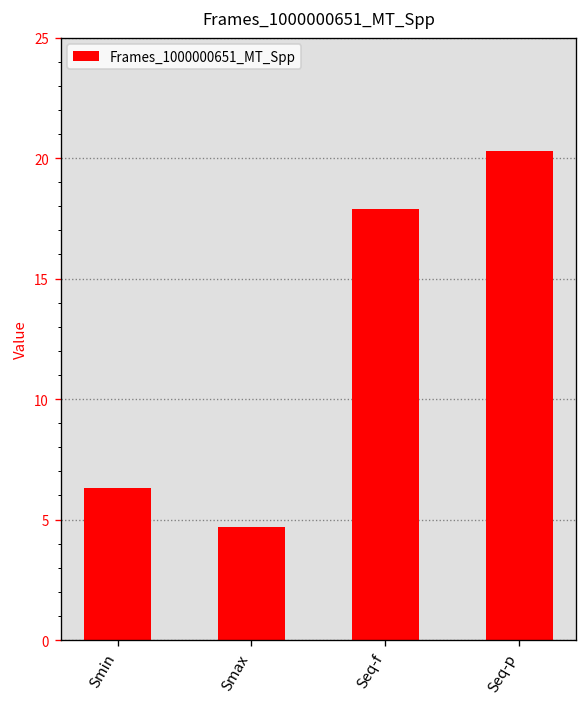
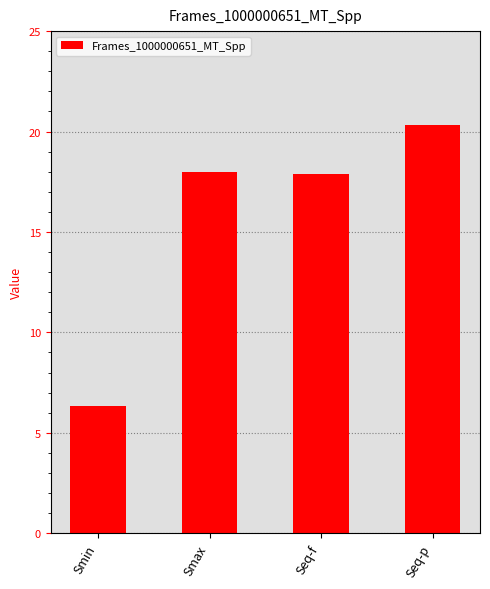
  {
    "Smin": 6.3,
-   "Smax": 4.7,
+   "Smax": 18.0,
    "Seq-f": 17.9,
    "Seq-p": 20.3
  }
